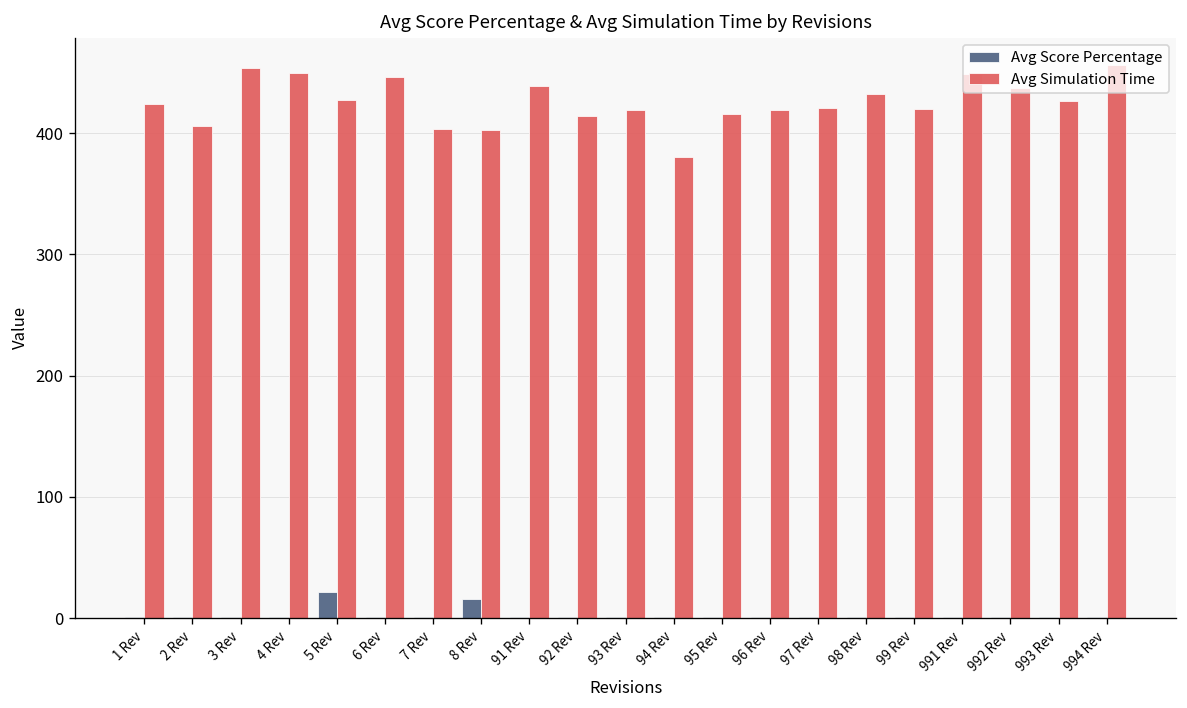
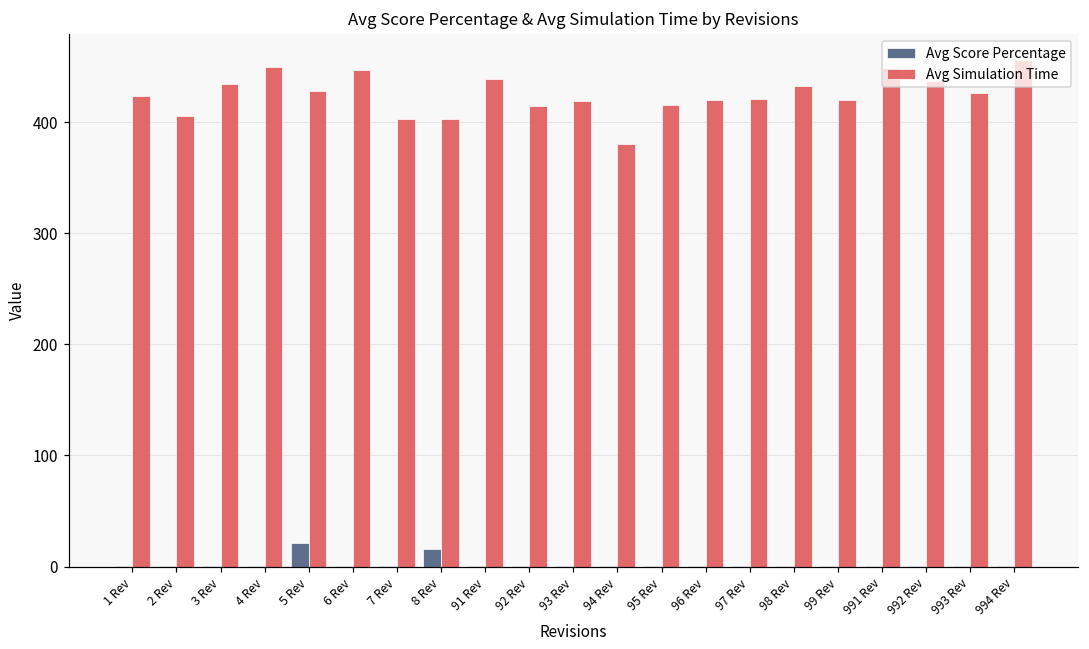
  {
    "Avg Score Percentage": {
      "5 Rev": 21,
      "8 Rev": 16
    },
    "Avg Simulation Time": {
      "1 Rev": 424,
      "2 Rev": 406,
-     "3 Rev": 454,
+     "3 Rev": 434,
      "4 Rev": 450,
      "5 Rev": 428,
      "6 Rev": 447,
      "7 Rev": 403,
      "8 Rev": 403,
      "91 Rev": 439,
      "92 Rev": 414,
      "93 Rev": 419,
      "94 Rev": 380,
      "95 Rev": 416,
      "96 Rev": 419,
      "97 Rev": 421,
      "98 Rev": 433,
      "99 Rev": 420,
      "993 Rev": 426
    }
  }
